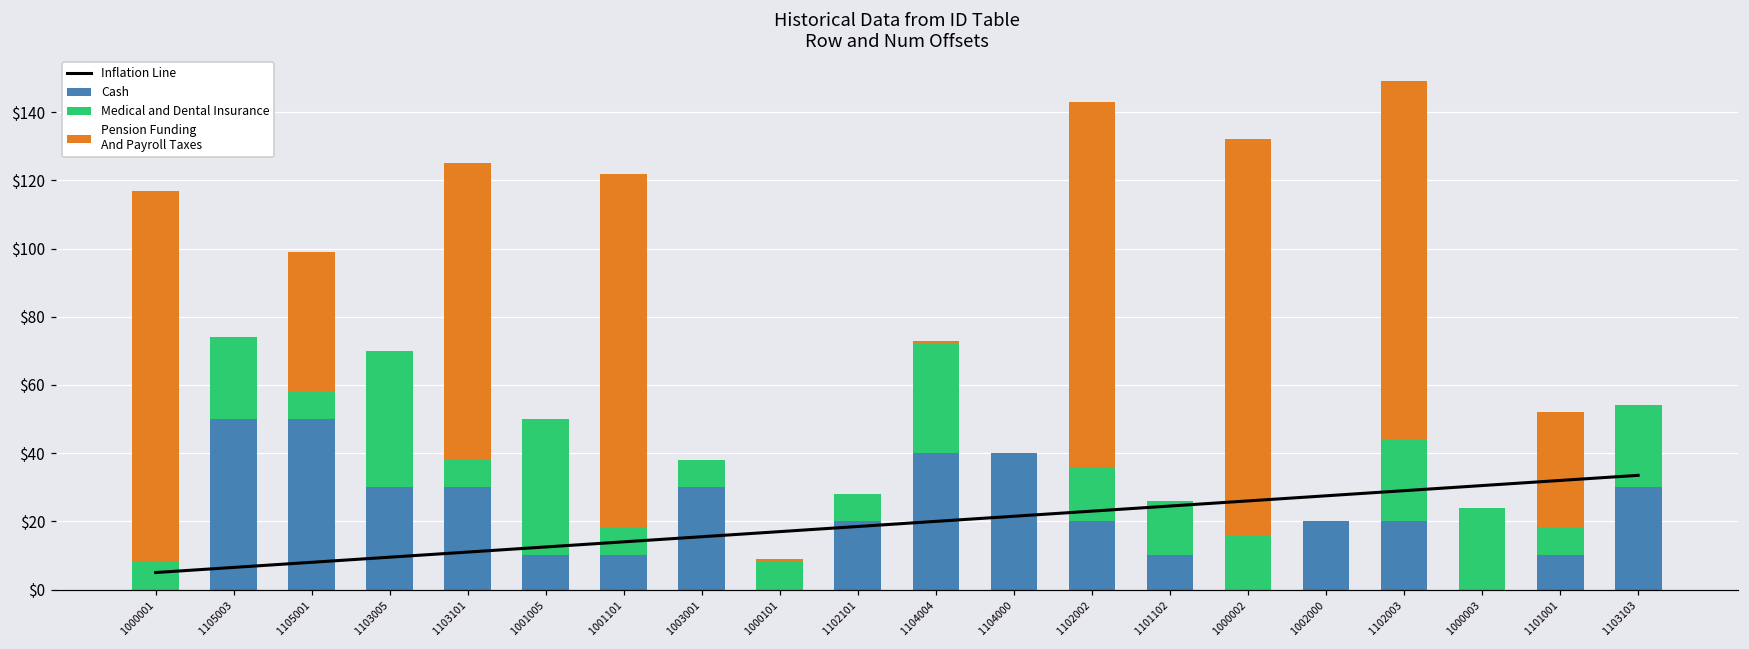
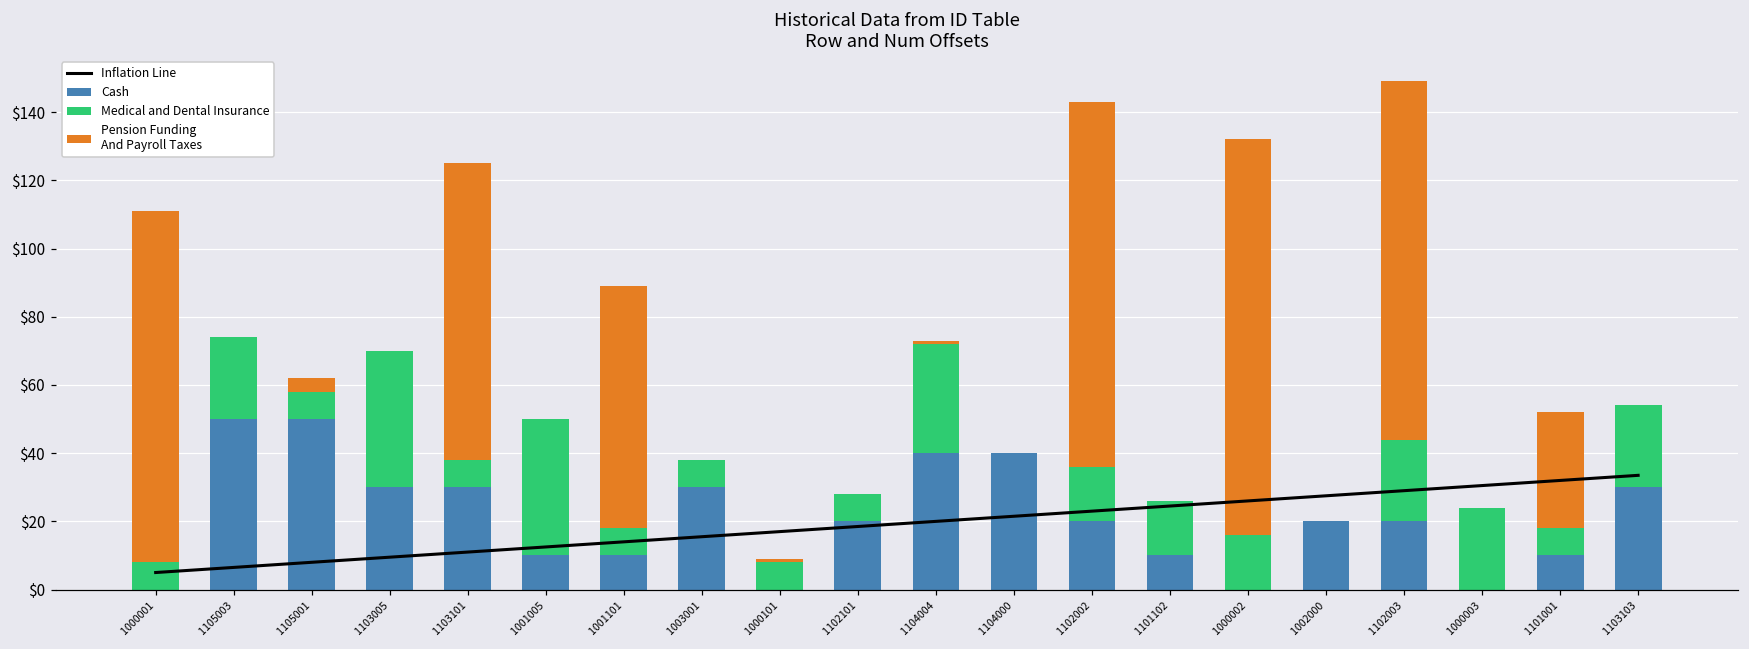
  {
    "Inflation Line": {
      "1000001": "$5",
      "1105003": "$7",
      "1105001": "$8",
      "1103005": "$10",
      "1103101": "$11",
      "1001005": "$13",
      "1001101": "$14",
      "1003001": "$16",
      "1000101": "$17",
      "1102101": "$19",
      "1104004": "$20",
      "1104000": "$22",
      "1102002": "$23",
      "1101102": "$25",
      "1000002": "$26",
      "1002000": "$28",
      "1102003": "$29",
      "1000003": "$31",
      "1101001": "$32",
      "1103103": "$34"
    },
    "Cash": {
      "1000001": "$0",
      "1105003": "$50",
      "1105001": "$50",
      "1103005": "$30",
      "1103101": "$30",
      "1001005": "$10",
      "1001101": "$10",
      "1003001": "$30",
      "1000101": "$0",
      "1102101": "$20",
      "1104004": "$40",
      "1104000": "$40",
      "1102002": "$20",
      "1101102": "$10",
      "1000002": "$0",
      "1002000": "$20",
      "1102003": "$20",
      "1000003": "$0",
      "1101001": "$10",
      "1103103": "$30"
    },
    "Medical and Dental Insurance": {
      "1000001": "$8",
      "1105003": "$24",
      "1105001": "$8",
      "1103005": "$40",
      "1103101": "$8",
      "1001005": "$40",
      "1001101": "$8",
      "1003001": "$8",
      "1000101": "$8",
      "1102101": "$8",
      "1104004": "$32",
      "1104000": "$0",
      "1102002": "$16",
      "1101102": "$16",
      "1000002": "$16",
      "1002000": "$0",
      "1102003": "$24",
      "1000003": "$24",
      "1101001": "$8",
      "1103103": "$24"
    },
    "Pension Funding And Payroll Taxes": {
-     "1000001": "$109",
+     "1000001": "$103",
      "1105003": "$0",
-     "1105001": "$41",
+     "1105001": "$4",
      "1103005": "$0",
      "1103101": "$87",
      "1001005": "$0",
-     "1001101": "$104",
+     "1001101": "$71",
      "1003001": "$0",
      "1000101": "$1",
      "1102101": "$0",
      "1104004": "$1",
      "1104000": "$0",
      "1102002": "$107",
      "1101102": "$0",
      "1000002": "$116",
      "1002000": "$0",
      "1102003": "$105",
      "1000003": "$0",
      "1101001": "$34",
      "1103103": "$0"
    }
  }
